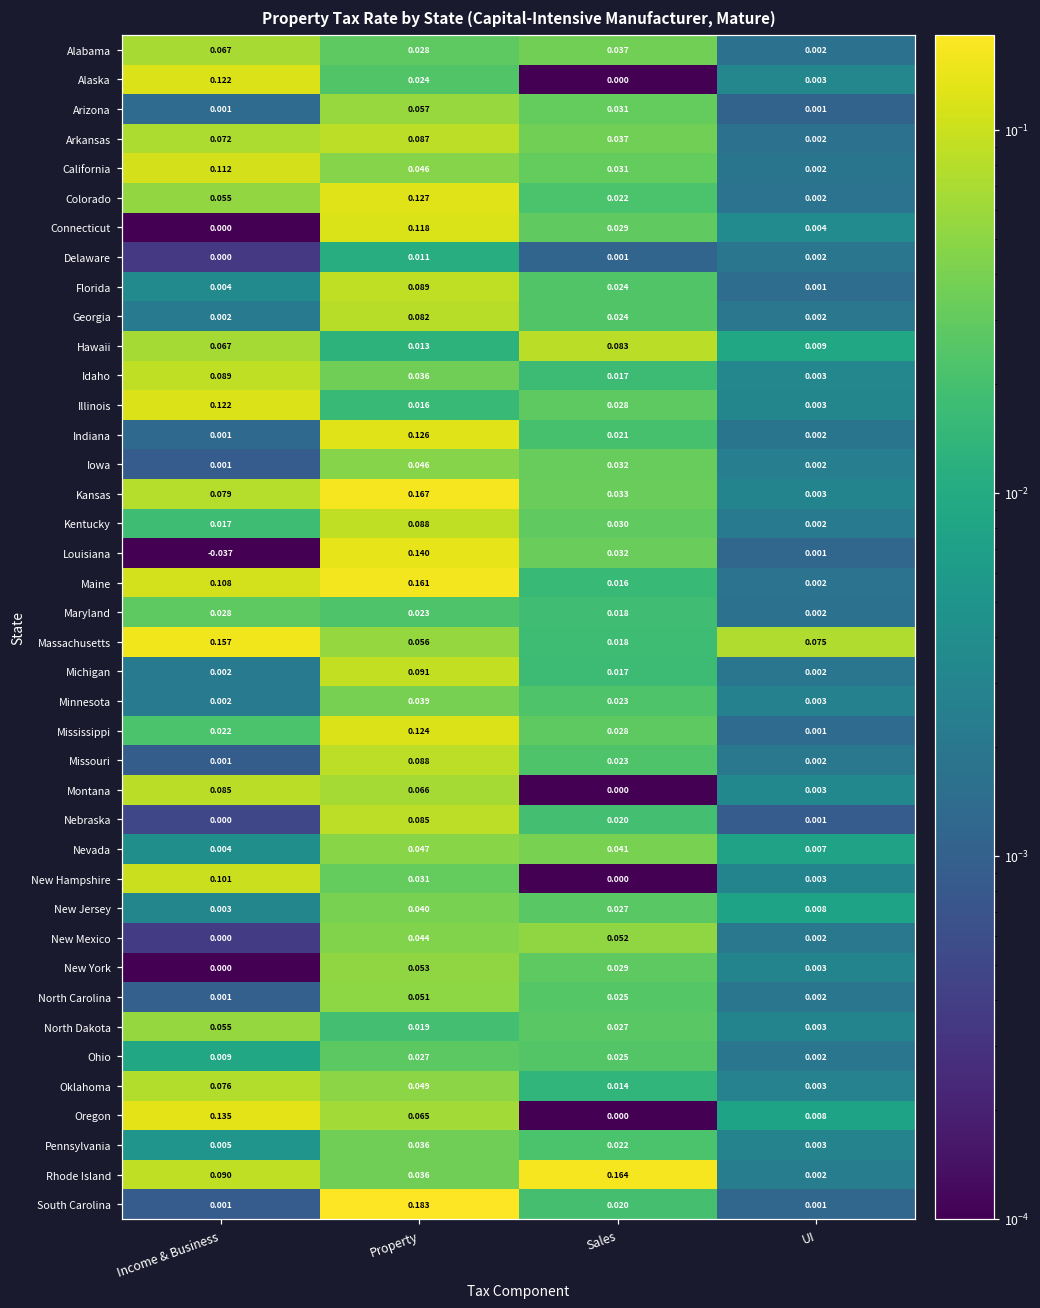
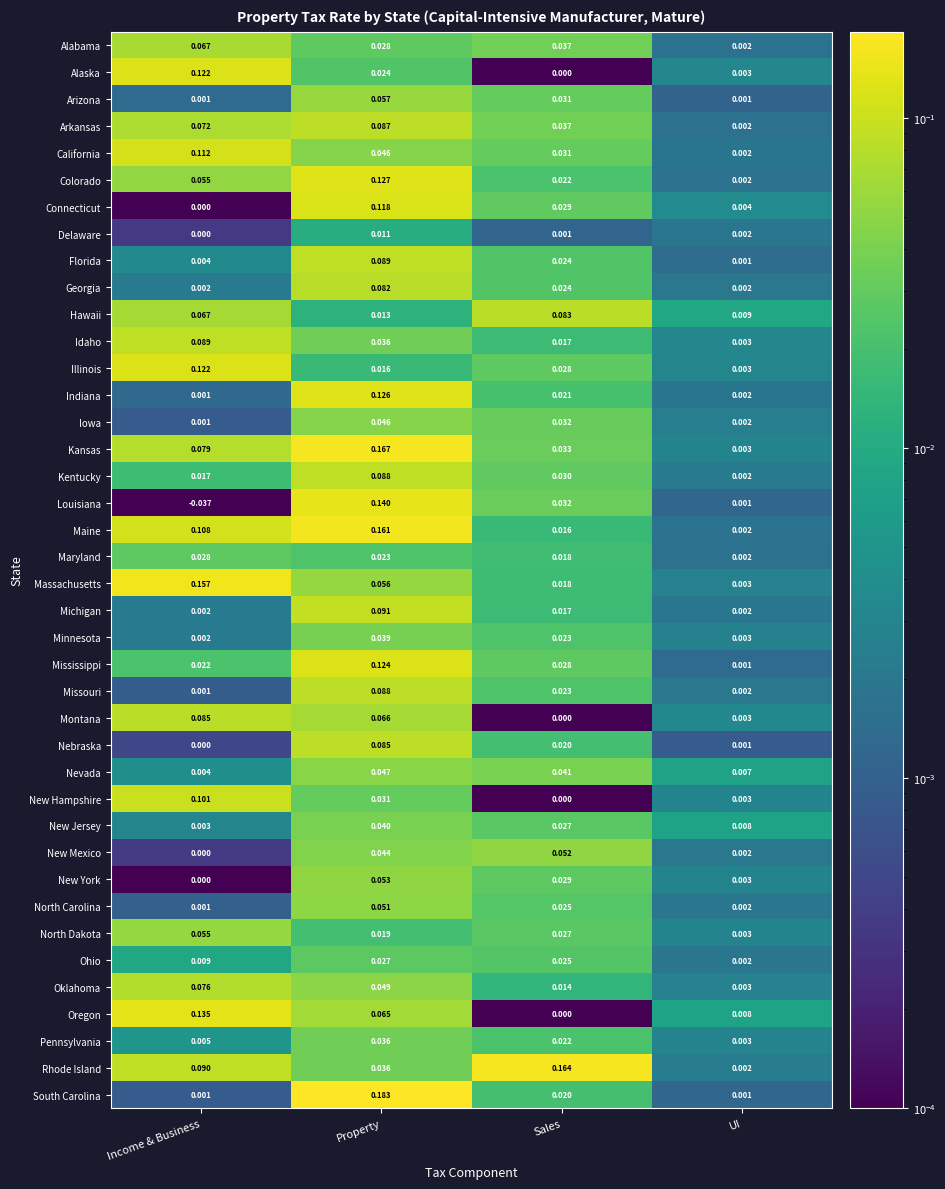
  {
    "Alabama": {
      "Income & Business": 0.067,
      "Property": 0.028,
      "Sales": 0.037,
      "UI": 0.002
    },
    "Alaska": {
      "Income & Business": 0.122,
      "Property": 0.024,
      "Sales": 0.000,
      "UI": 0.003
    },
    "Arizona": {
      "Income & Business": 0.001,
      "Property": 0.057,
      "Sales": 0.031,
      "UI": 0.001
    },
    "Arkansas": {
      "Income & Business": 0.072,
      "Property": 0.087,
      "Sales": 0.037,
      "UI": 0.002
    },
    "California": {
      "Income & Business": 0.112,
      "Property": 0.046,
      "Sales": 0.031,
      "UI": 0.002
    },
    "Colorado": {
      "Income & Business": 0.055,
      "Property": 0.127,
      "Sales": 0.022,
      "UI": 0.002
    },
    "Connecticut": {
      "Income & Business": 0.000,
      "Property": 0.118,
      "Sales": 0.029,
      "UI": 0.004
    },
    "Delaware": {
      "Income & Business": 0.000,
      "Property": 0.011,
      "Sales": 0.001,
      "UI": 0.002
    },
    "Florida": {
      "Income & Business": 0.004,
      "Property": 0.089,
      "Sales": 0.024,
      "UI": 0.001
    },
    "Georgia": {
      "Income & Business": 0.002,
      "Property": 0.082,
      "Sales": 0.024,
      "UI": 0.002
    },
    "Hawaii": {
      "Income & Business": 0.067,
      "Property": 0.013,
      "Sales": 0.083,
      "UI": 0.009
    },
    "Idaho": {
      "Income & Business": 0.089,
      "Property": 0.036,
      "Sales": 0.017,
      "UI": 0.003
    },
    "Illinois": {
      "Income & Business": 0.122,
      "Property": 0.016,
      "Sales": 0.028,
      "UI": 0.003
    },
    "Indiana": {
      "Income & Business": 0.001,
      "Property": 0.126,
      "Sales": 0.021,
      "UI": 0.002
    },
    "Iowa": {
      "Income & Business": 0.001,
      "Property": 0.046,
      "Sales": 0.032,
      "UI": 0.002
    },
    "Kansas": {
      "Income & Business": 0.079,
      "Property": 0.167,
      "Sales": 0.033,
      "UI": 0.003
    },
    "Kentucky": {
      "Income & Business": 0.017,
      "Property": 0.088,
      "Sales": 0.030,
      "UI": 0.002
    },
    "Louisiana": {
      "Income & Business": -0.037,
      "Property": 0.140,
      "Sales": 0.032,
      "UI": 0.001
    },
    "Maine": {
      "Income & Business": 0.108,
      "Property": 0.161,
      "Sales": 0.016,
      "UI": 0.002
    },
    "Maryland": {
      "Income & Business": 0.028,
      "Property": 0.023,
      "Sales": 0.018,
      "UI": 0.002
    },
    "Massachusetts": {
      "Income & Business": 0.157,
      "Property": 0.056,
      "Sales": 0.018,
-     "UI": 0.075
+     "UI": 0.003
    },
    "Michigan": {
      "Income & Business": 0.002,
      "Property": 0.091,
      "Sales": 0.017,
      "UI": 0.002
    },
    "Minnesota": {
      "Income & Business": 0.002,
      "Property": 0.039,
      "Sales": 0.023,
      "UI": 0.003
    },
    "Mississippi": {
      "Income & Business": 0.022,
      "Property": 0.124,
      "Sales": 0.028,
      "UI": 0.001
    },
    "Missouri": {
      "Income & Business": 0.001,
      "Property": 0.088,
      "Sales": 0.023,
      "UI": 0.002
    },
    "Montana": {
      "Income & Business": 0.085,
      "Property": 0.066,
      "Sales": 0.000,
      "UI": 0.003
    },
    "Nebraska": {
      "Income & Business": 0.000,
      "Property": 0.085,
      "Sales": 0.020,
      "UI": 0.001
    },
    "Nevada": {
      "Income & Business": 0.004,
      "Property": 0.047,
      "Sales": 0.041,
      "UI": 0.007
    },
    "New Hampshire": {
      "Income & Business": 0.101,
      "Property": 0.031,
      "Sales": 0.000,
      "UI": 0.003
    },
    "New Jersey": {
      "Income & Business": 0.003,
      "Property": 0.040,
      "Sales": 0.027,
      "UI": 0.008
    },
    "New Mexico": {
      "Income & Business": 0.000,
      "Property": 0.044,
      "Sales": 0.052,
      "UI": 0.002
    },
    "New York": {
      "Income & Business": 0.000,
      "Property": 0.053,
      "Sales": 0.029,
      "UI": 0.003
    },
    "North Carolina": {
      "Income & Business": 0.001,
      "Property": 0.051,
      "Sales": 0.025,
      "UI": 0.002
    },
    "North Dakota": {
      "Income & Business": 0.055,
      "Property": 0.019,
      "Sales": 0.027,
      "UI": 0.003
    },
    "Ohio": {
      "Income & Business": 0.009,
      "Property": 0.027,
      "Sales": 0.025,
      "UI": 0.002
    },
    "Oklahoma": {
      "Income & Business": 0.076,
      "Property": 0.049,
      "Sales": 0.014,
      "UI": 0.003
    },
    "Oregon": {
      "Income & Business": 0.135,
      "Property": 0.065,
      "Sales": 0.000,
      "UI": 0.008
    },
    "Pennsylvania": {
      "Income & Business": 0.005,
      "Property": 0.036,
      "Sales": 0.022,
      "UI": 0.003
    },
    "Rhode Island": {
      "Income & Business": 0.090,
      "Property": 0.036,
      "Sales": 0.164,
      "UI": 0.002
    },
    "South Carolina": {
      "Income & Business": 0.001,
      "Property": 0.183,
      "Sales": 0.020,
      "UI": 0.001
    }
  }
